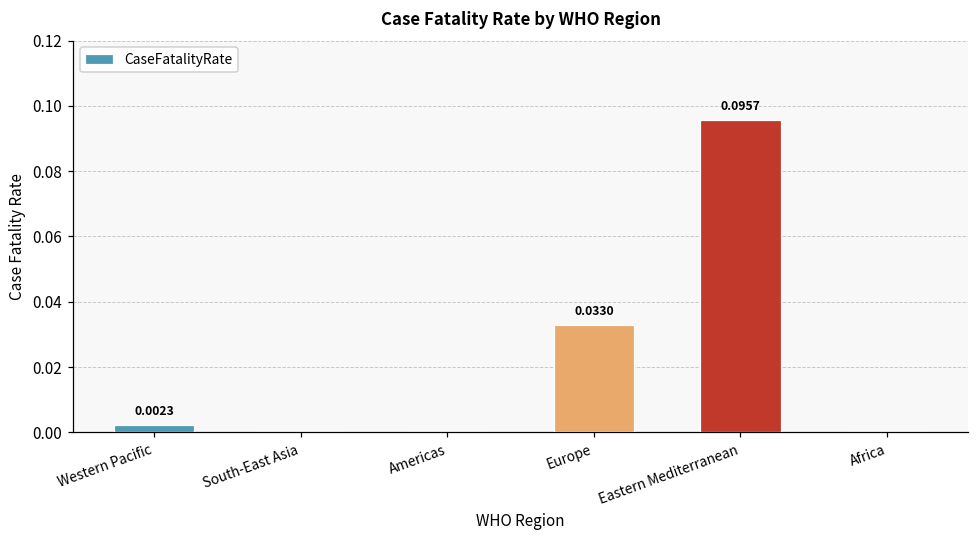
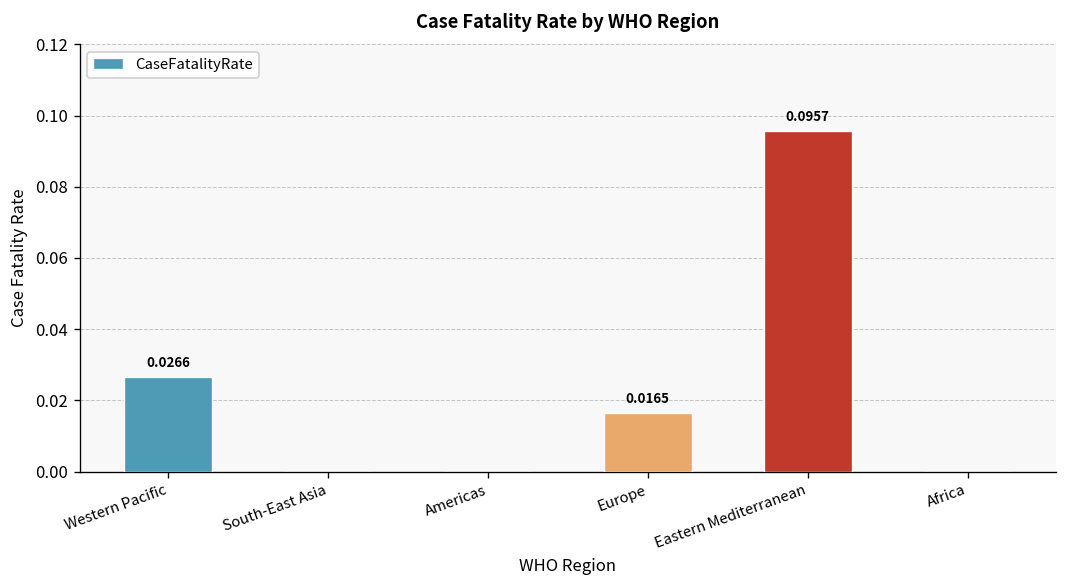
  {
-   "Western Pacific": 0.0023,
-   "Europe": 0.0330,
+   "Western Pacific": 0.0266,
+   "Europe": 0.0165,
    "Eastern Mediterranean": 0.0957
  }
